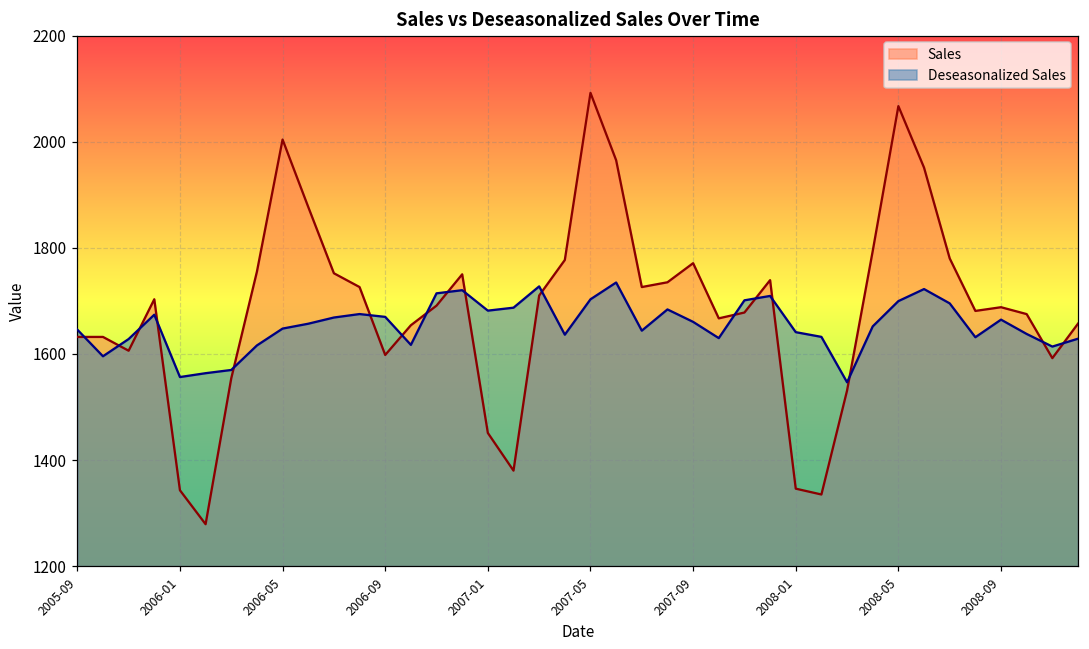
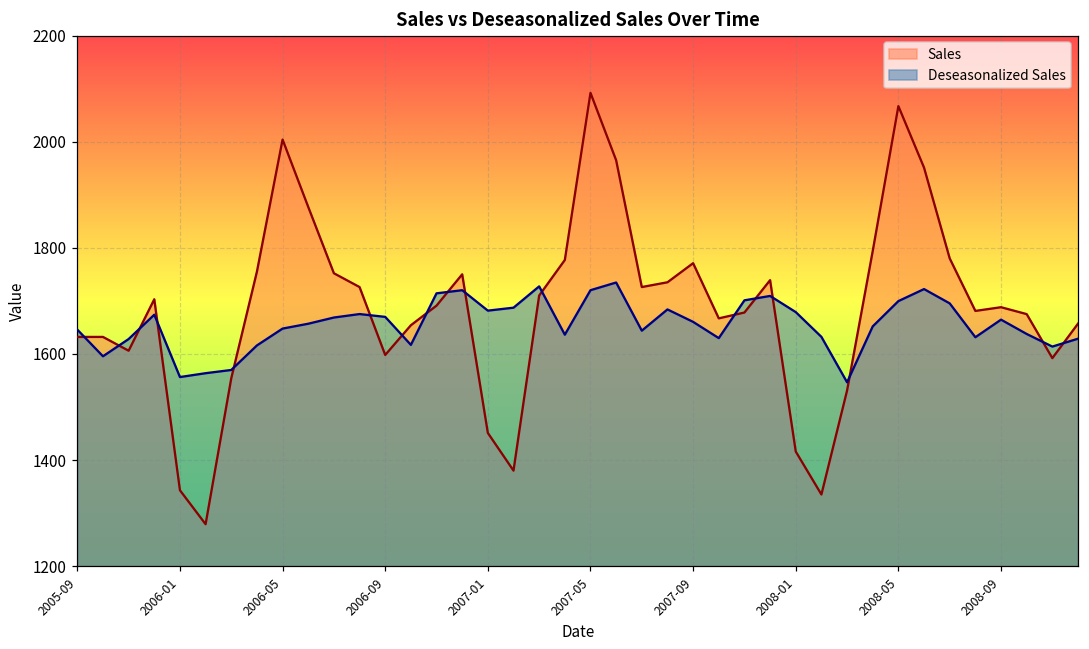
  {
    "Sales": {
      "2005-09": 1630,
      "2006-01": 1340,
      "2006-05": 2000,
      "2006-09": 1600,
      "2007-01": 1450,
      "2007-05": 2090,
      "2007-09": 1770,
-     "2008-01": 1350,
+     "2008-01": 1420,
      "2008-05": 2070,
      "2008-09": 1690
    },
    "Deseasonalized Sales": {
      "2005-09": 1650,
      "2006-01": 1560,
      "2006-05": 1650,
      "2006-09": 1670,
      "2007-01": 1680,
-     "2007-05": 1700,
+     "2007-05": 1720,
      "2007-09": 1660,
-     "2008-01": 1640,
+     "2008-01": 1680,
      "2008-05": 1700,
      "2008-09": 1660
    }
  }
